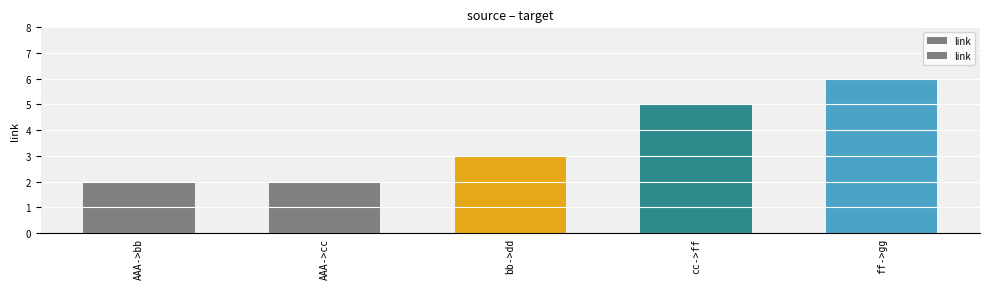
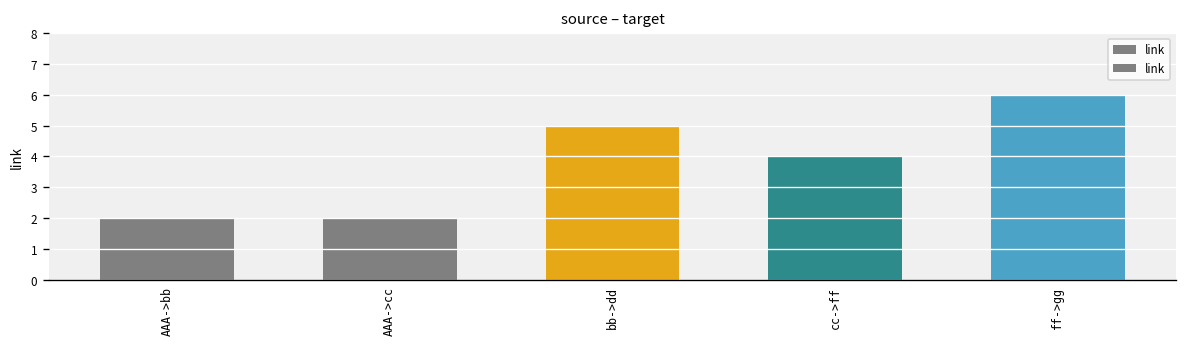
  {
    "AAA->bb": 2,
    "AAA->cc": 2,
-   "bb->dd": 3,
-   "cc->ff": 5,
+   "bb->dd": 5,
+   "cc->ff": 4,
    "ff->gg": 6
  }
